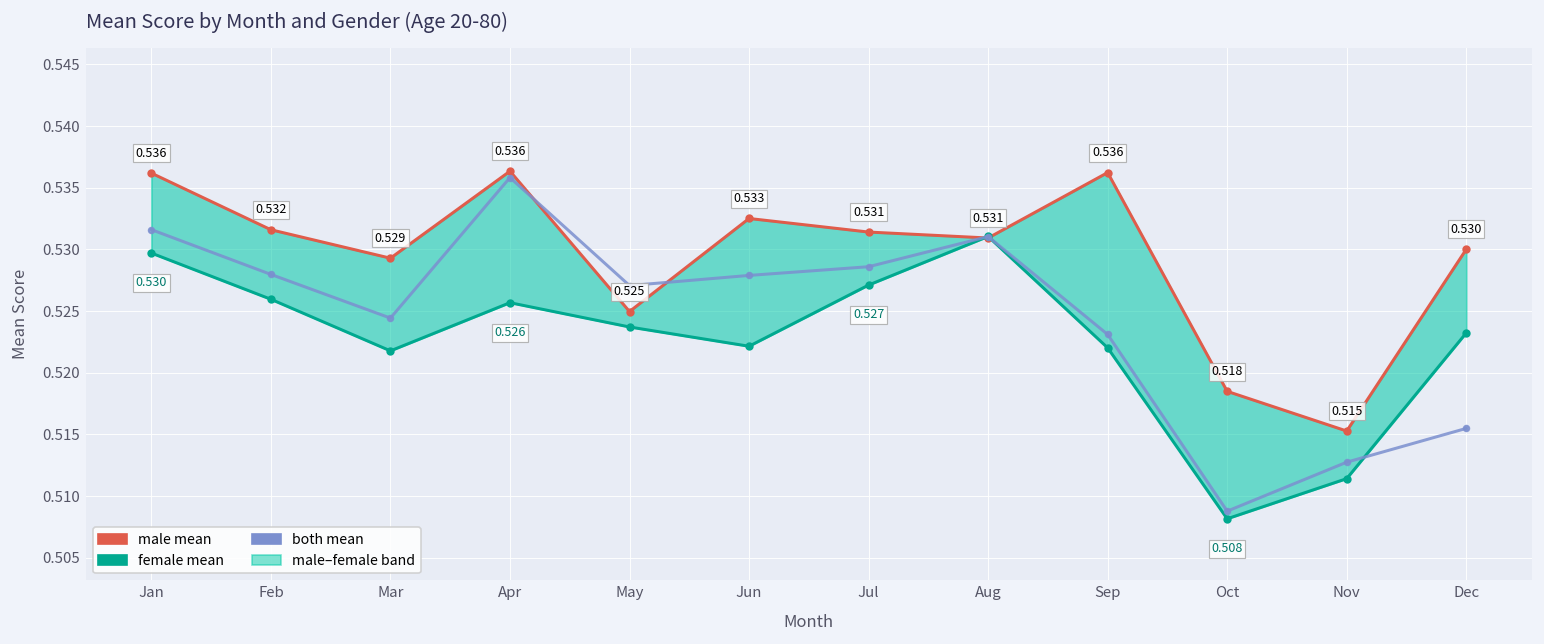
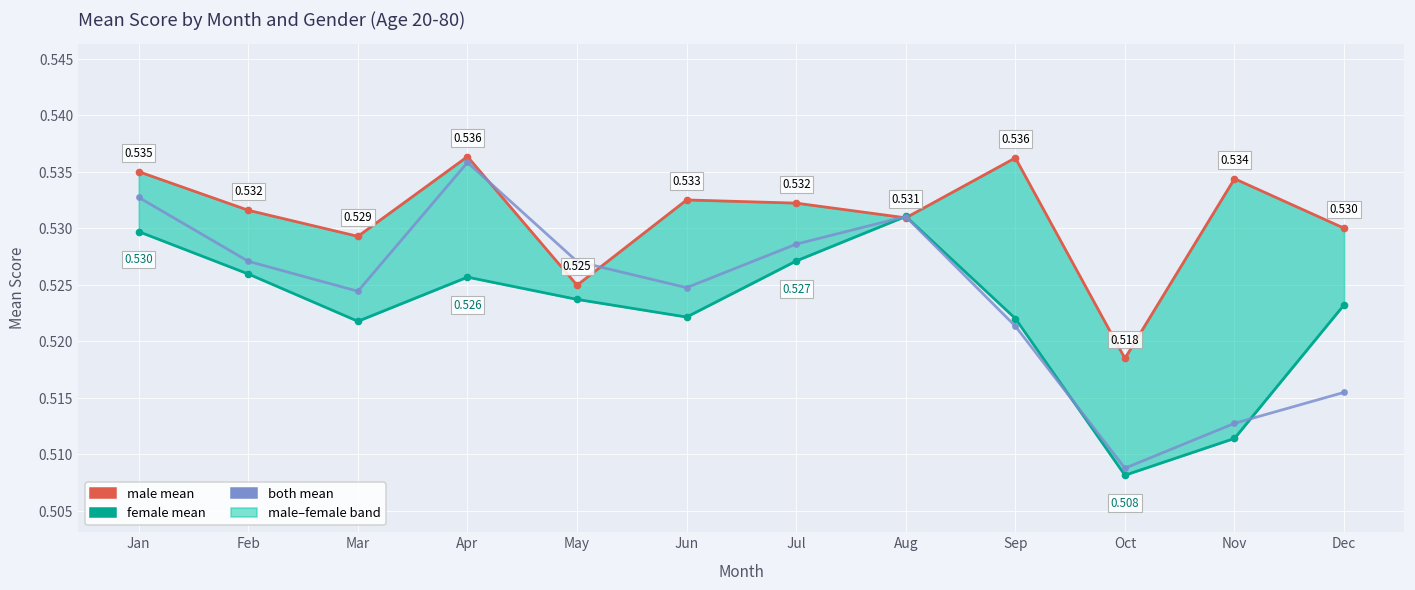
  {
    "male mean": {
-     "Jan": 0.536,
-     "Jul": 0.531,
-     "Nov": 0.515
+     "Jan": 0.535,
+     "Jul": 0.532,
+     "Nov": 0.534
    },
    "both mean": {
-     "Jan": 0.5316,
-     "Feb": 0.5280,
+     "Jan": 0.5327,
+     "Feb": 0.5271,
      "Mar": 0.5244,
-     "Jun": 0.5279,
+     "Jun": 0.5248,
      "Jul": 0.5286,
-     "Sep": 0.5231,
+     "Sep": 0.5213,
      "Oct": 0.5088,
      "Nov": 0.5127,
      "Dec": 0.5155
    }
  }
